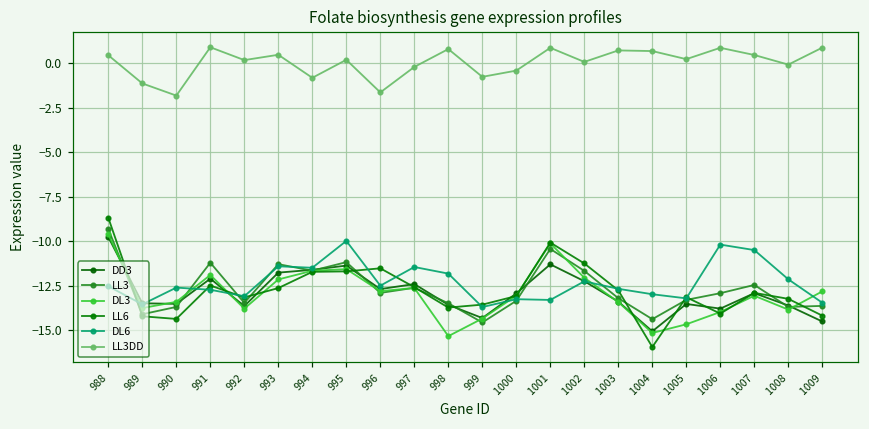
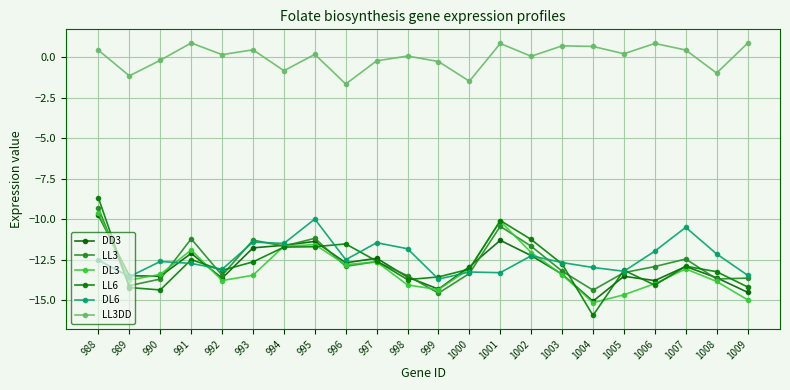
  {
    "DL3": {
      "991": -11.9,
-     "993": -12.2,
-     "998": -15.3,
+     "993": -13.5,
+     "998": -14.1,
      "1002": -12.1,
      "1005": -14.7,
-     "1009": -12.8
+     "1009": -15.0
    },
    "DL6": {
      "990": -12.6,
      "991": -12.7,
      "995": -10.0,
      "996": -12.5,
      "997": -11.5,
      "998": -11.8,
      "1001": -13.3,
      "1004": -13.0,
-     "1006": -10.2,
+     "1006": -12.0,
      "1007": -10.5,
      "1008": -12.1,
      "1009": -13.5
    },
    "LL3DD": {
      "988": 0.4,
      "989": -1.1,
-     "990": -1.8,
+     "990": -0.2,
      "991": 0.9,
      "992": 0.2,
      "993": 0.5,
      "994": -0.8,
      "995": 0.2,
      "996": -1.6,
      "997": -0.2,
-     "998": 0.8,
-     "999": -0.8,
-     "1000": -0.4,
+     "998": 0.1,
+     "999": -0.2,
+     "1000": -1.5,
      "1001": 0.9,
      "1002": 0.1,
      "1003": 0.7,
      "1004": 0.7,
      "1005": 0.2,
      "1006": 0.9,
      "1007": 0.5,
-     "1008": -0.1,
+     "1008": -1.0,
      "1009": 0.9
    }
  }
